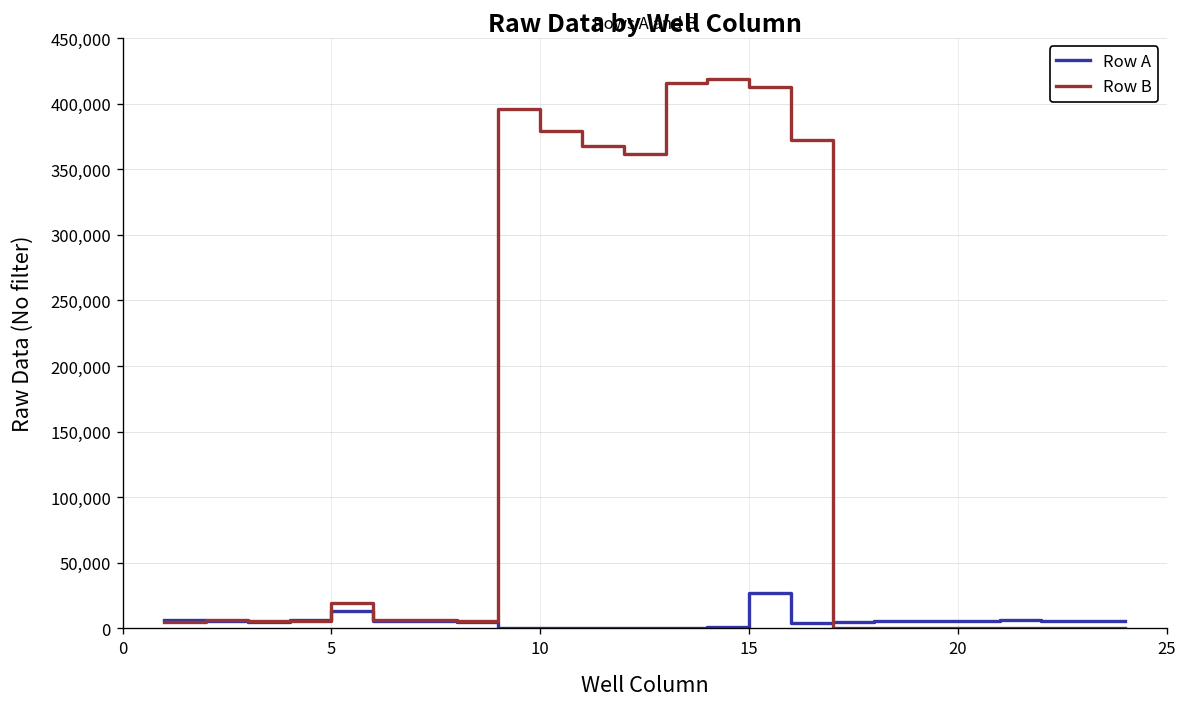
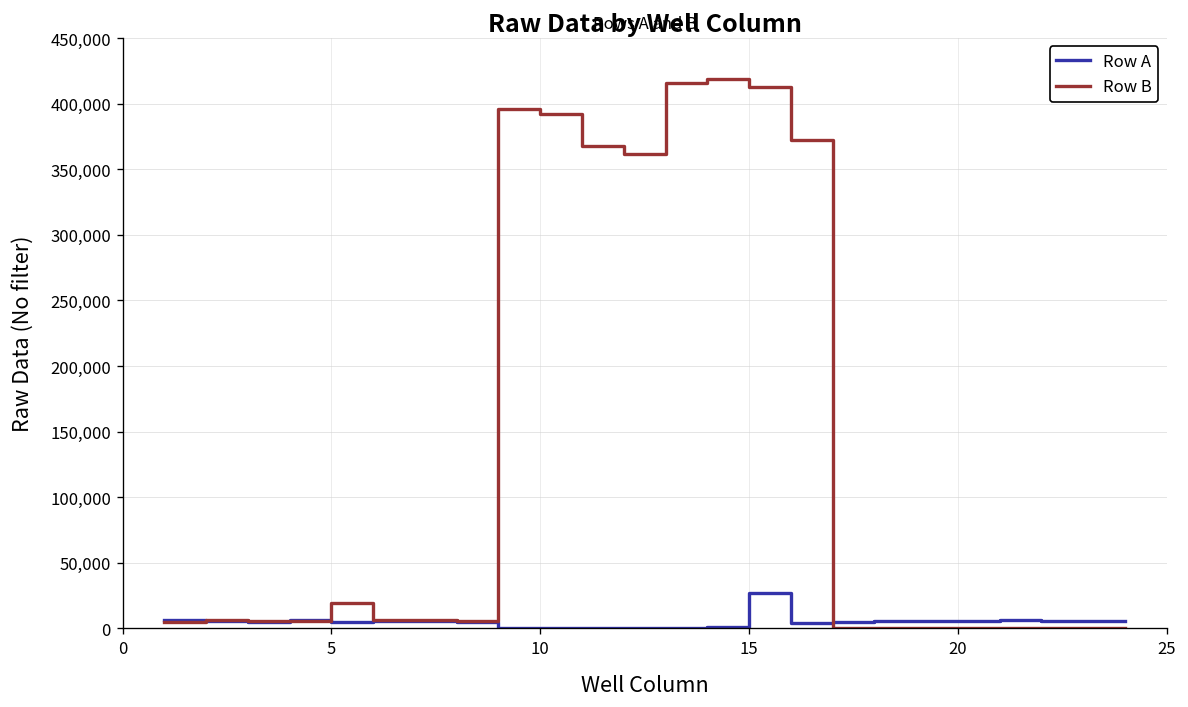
  {
    "Row A": {
-     "5": "13,000",
+     "5": "5,000",
      "10": "0",
      "15": "27,000",
      "20": "6,000"
    },
    "Row B": {
      "5": "20,000",
-     "10": "379,000",
+     "10": "392,000",
      "15": "413,000",
      "20": "0"
    }
  }
